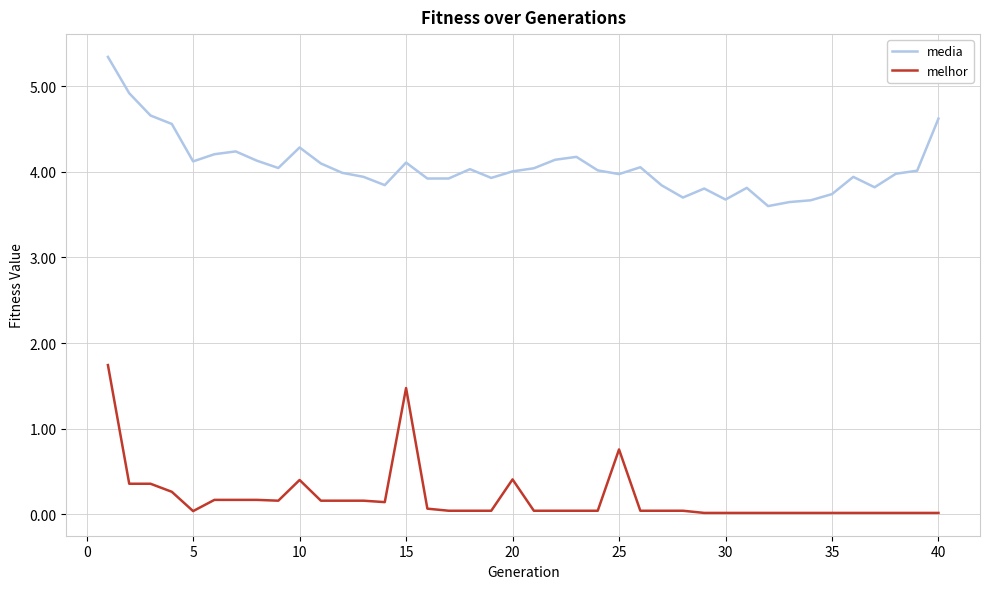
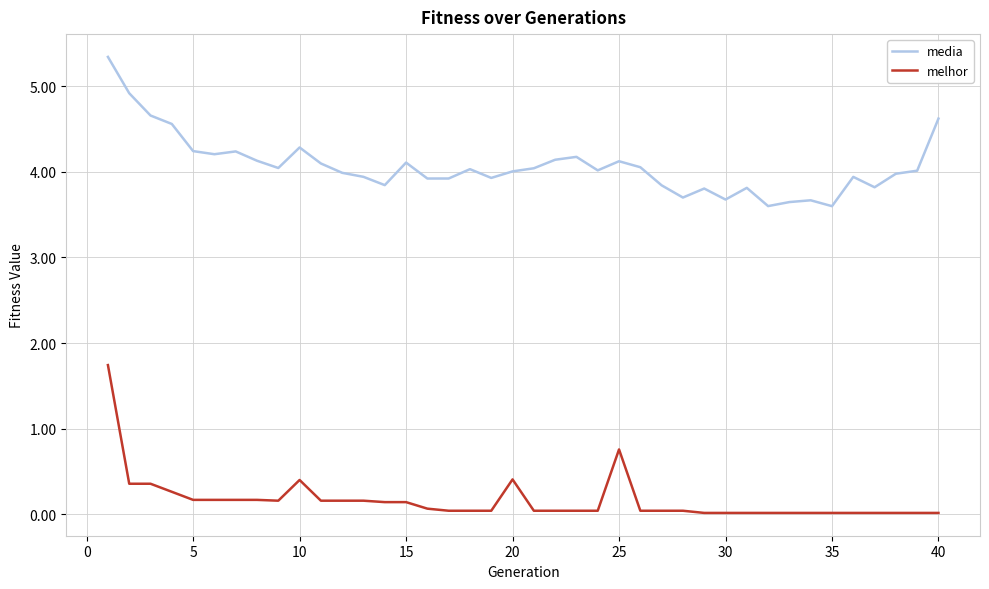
  {
    "media": {
-     "5": 4.1,
+     "5": 4.2,
      "10": 4.3,
      "15": 4.1,
      "20": 4.0,
-     "25": 4.0,
+     "25": 4.1,
      "30": 3.7,
-     "35": 3.7,
+     "35": 3.6,
      "40": 4.6
    },
    "melhor": {
-     "5": 0.0,
+     "5": 0.2,
      "10": 0.4,
-     "15": 1.5,
+     "15": 0.1,
      "20": 0.4,
      "25": 0.8,
      "30": 0.0,
      "35": 0.0,
      "40": 0.0
    }
  }
